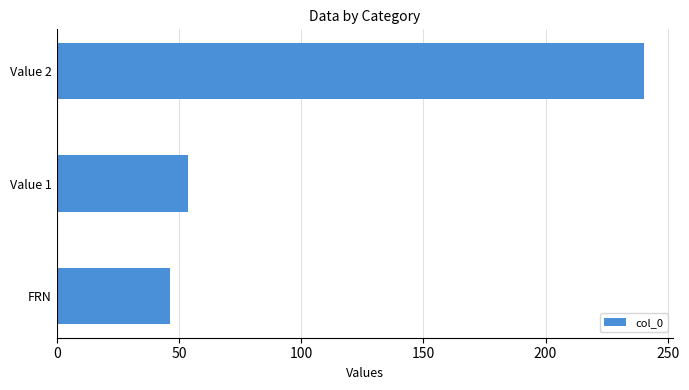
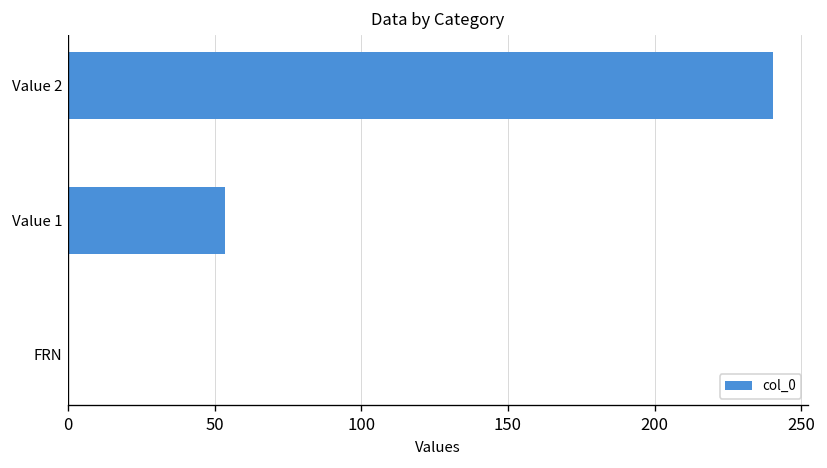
  {
    "Value 2": 240,
    "Value 1": 54,
-   "FRN": 46
+   "FRN": 0
  }
